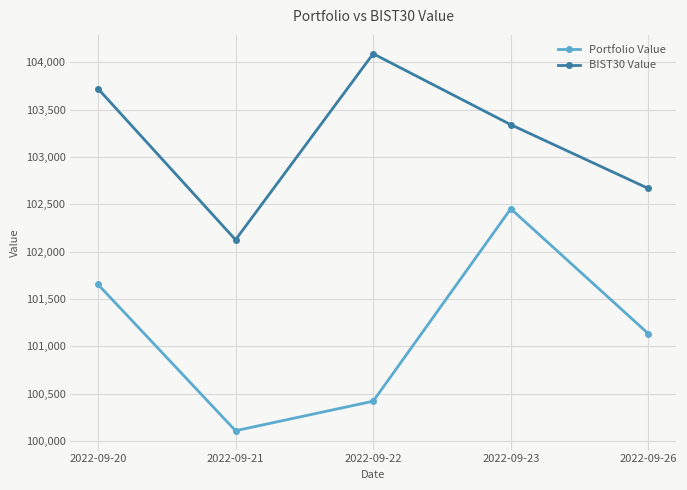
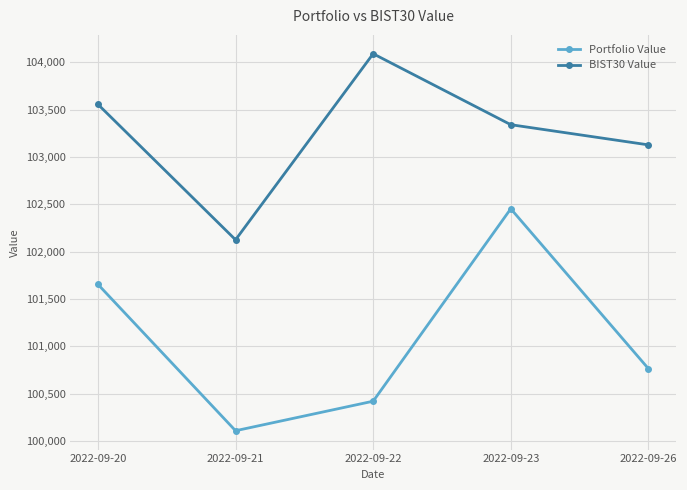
  {
    "Portfolio Value": {
      "2022-09-20": "101,700",
      "2022-09-21": "100,100",
      "2022-09-22": "100,400",
      "2022-09-23": "102,500",
-     "2022-09-26": "101,100"
+     "2022-09-26": "100,800"
    },
    "BIST30 Value": {
-     "2022-09-20": "103,700",
+     "2022-09-20": "103,600",
      "2022-09-21": "102,100",
      "2022-09-22": "104,100",
      "2022-09-23": "103,300",
-     "2022-09-26": "102,700"
+     "2022-09-26": "103,100"
    }
  }
